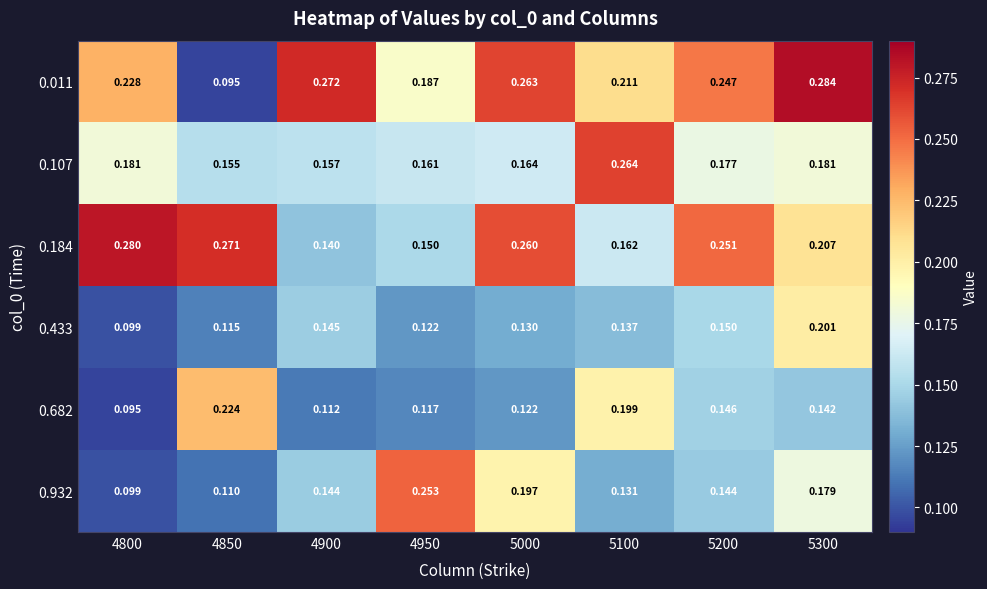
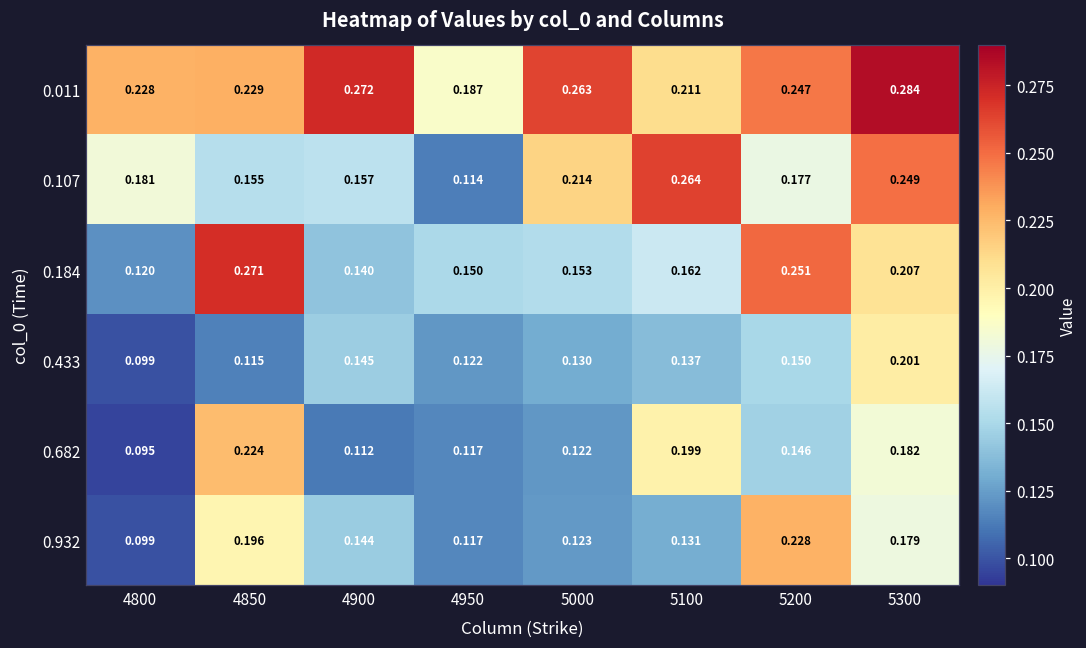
  {
    "0.011": {
      "4800": 0.228,
-     "4850": 0.095,
+     "4850": 0.229,
      "4900": 0.272,
      "4950": 0.187,
      "5000": 0.263,
      "5100": 0.211,
      "5200": 0.247,
      "5300": 0.284
    },
    "0.107": {
      "4800": 0.181,
      "4850": 0.155,
      "4900": 0.157,
-     "4950": 0.161,
-     "5000": 0.164,
+     "4950": 0.114,
+     "5000": 0.214,
      "5100": 0.264,
      "5200": 0.177,
-     "5300": 0.181
+     "5300": 0.249
    },
    "0.184": {
-     "4800": 0.280,
+     "4800": 0.120,
      "4850": 0.271,
      "4900": 0.140,
      "4950": 0.150,
-     "5000": 0.260,
+     "5000": 0.153,
      "5100": 0.162,
      "5200": 0.251,
      "5300": 0.207
    },
    "0.433": {
      "4800": 0.099,
      "4850": 0.115,
      "4900": 0.145,
      "4950": 0.122,
      "5000": 0.130,
      "5100": 0.137,
      "5200": 0.150,
      "5300": 0.201
    },
    "0.682": {
      "4800": 0.095,
      "4850": 0.224,
      "4900": 0.112,
      "4950": 0.117,
      "5000": 0.122,
      "5100": 0.199,
      "5200": 0.146,
-     "5300": 0.142
+     "5300": 0.182
    },
    "0.932": {
      "4800": 0.099,
-     "4850": 0.110,
+     "4850": 0.196,
      "4900": 0.144,
-     "4950": 0.253,
-     "5000": 0.197,
+     "4950": 0.117,
+     "5000": 0.123,
      "5100": 0.131,
-     "5200": 0.144,
+     "5200": 0.228,
      "5300": 0.179
    }
  }
